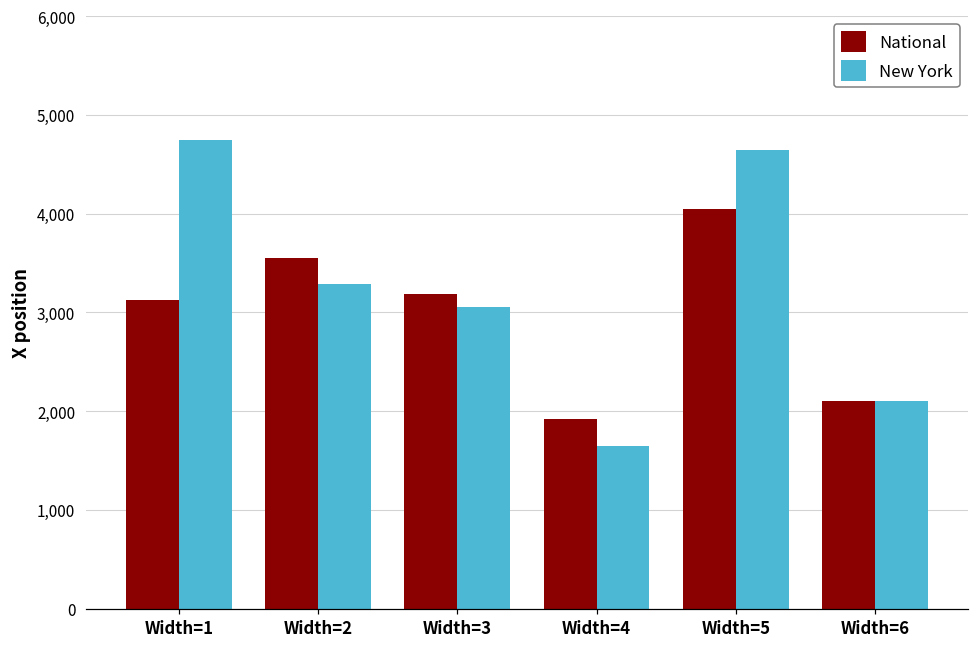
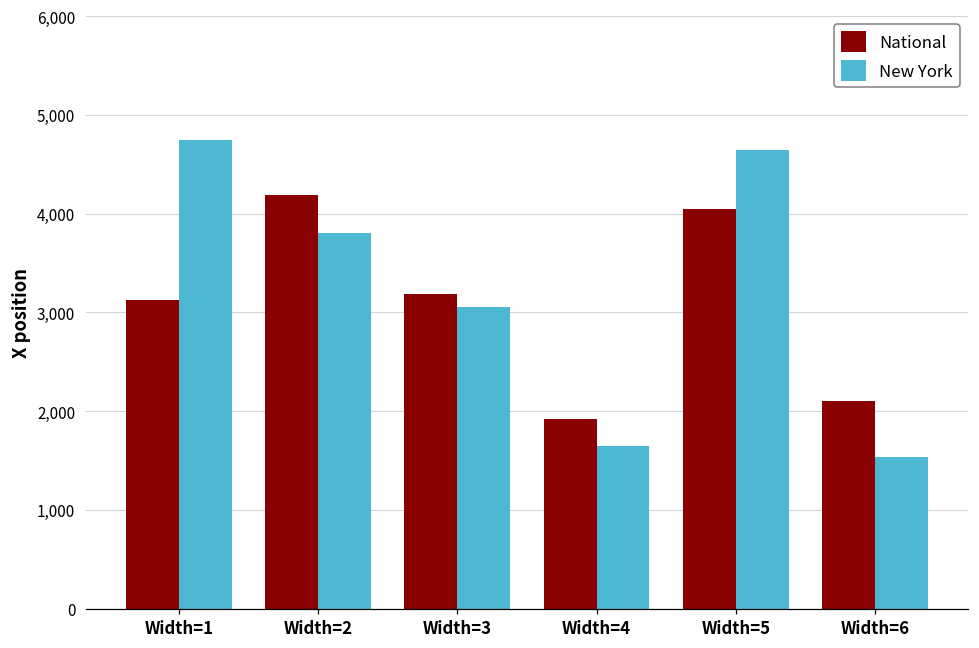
  {
    "National": {
      "Width=1": "3,100",
-     "Width=2": "3,500",
+     "Width=2": "4,200",
      "Width=3": "3,200",
      "Width=4": "1,900",
      "Width=5": "4,000",
      "Width=6": "2,100"
    },
    "New York": {
      "Width=1": "4,700",
-     "Width=2": "3,300",
+     "Width=2": "3,800",
      "Width=3": "3,100",
      "Width=4": "1,600",
      "Width=5": "4,600",
-     "Width=6": "2,100"
+     "Width=6": "1,500"
    }
  }
